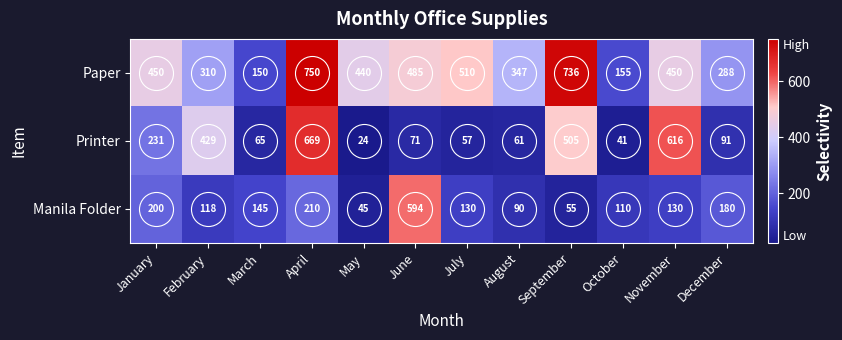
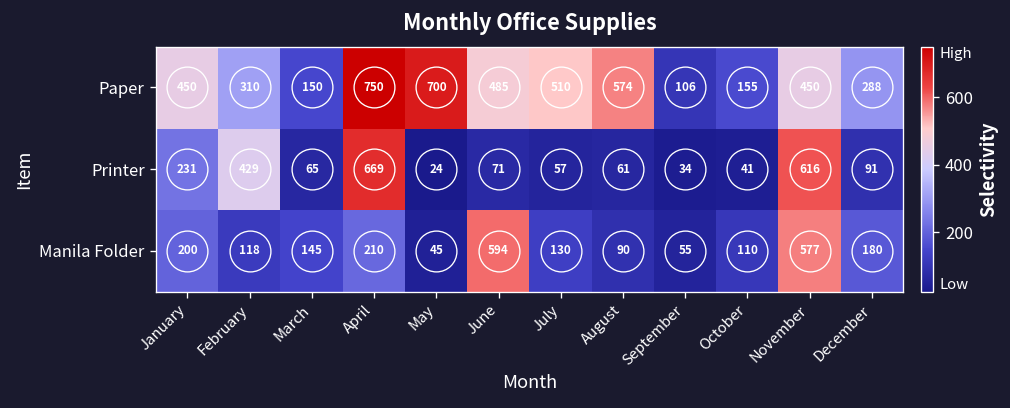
  {
    "Paper": {
-     "May": 440,
-     "August": 347,
-     "September": 736
+     "May": 700,
+     "August": 574,
+     "September": 106
    },
    "Printer": {
-     "September": 505
+     "September": 34
    },
    "Manila Folder": {
-     "November": 130
+     "November": 577
    }
  }
